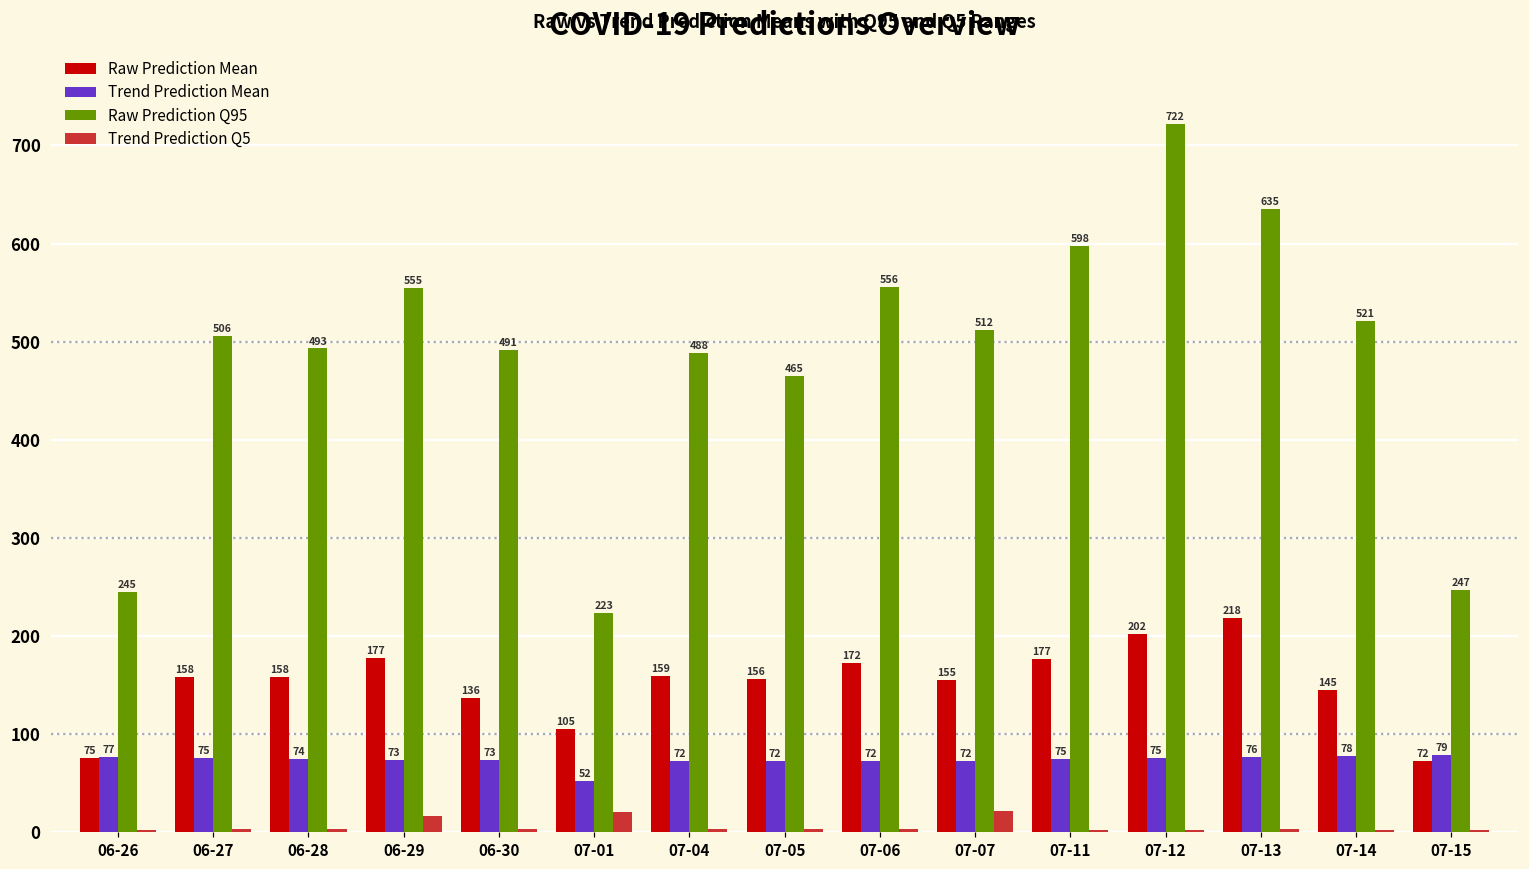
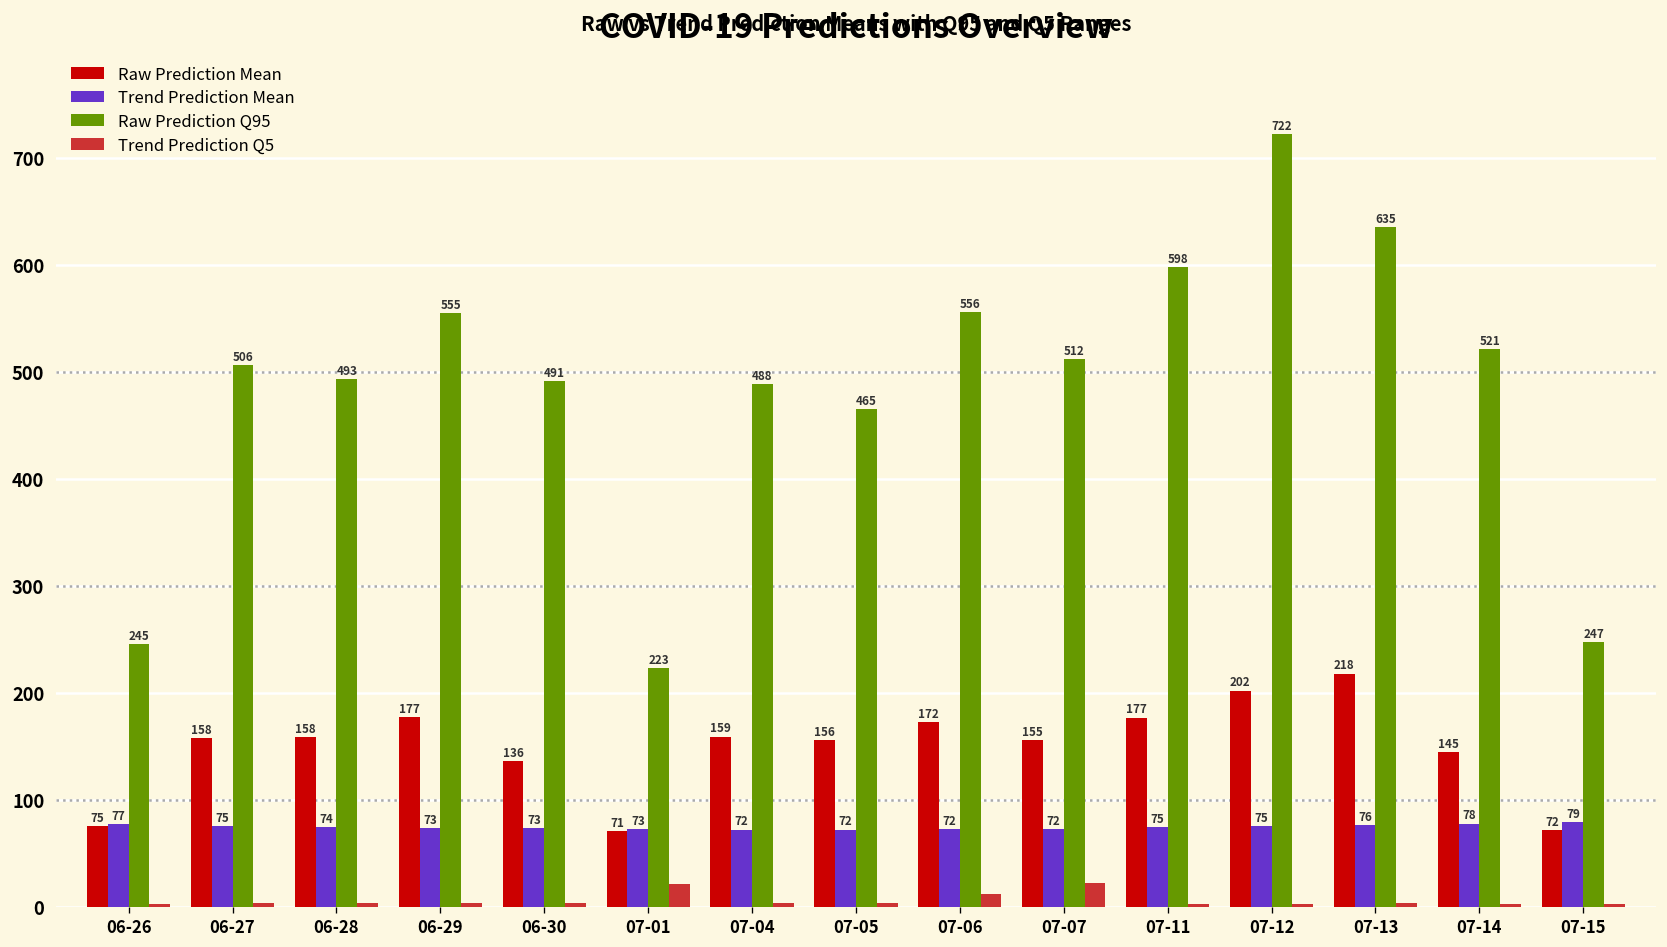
  {
    "Raw Prediction Mean": {
      "06-26": 75,
      "06-27": 158,
      "06-28": 158,
      "06-29": 177,
      "06-30": 136,
-     "07-01": 105,
+     "07-01": 71,
      "07-04": 159,
      "07-05": 156,
      "07-06": 172,
      "07-07": 155,
      "07-11": 177,
      "07-12": 202,
      "07-13": 218,
      "07-14": 145,
      "07-15": 72
    },
    "Trend Prediction Mean": {
      "06-26": 77,
      "06-27": 75,
      "06-28": 74,
      "06-29": 73,
      "06-30": 73,
-     "07-01": 52,
+     "07-01": 73,
      "07-04": 72,
      "07-05": 72,
      "07-06": 72,
      "07-07": 72,
      "07-11": 75,
      "07-12": 75,
      "07-13": 76,
      "07-14": 78,
      "07-15": 79
    },
    "Raw Prediction Q95": {
      "06-26": 245,
      "06-27": 506,
      "06-28": 493,
      "06-29": 555,
      "06-30": 491,
      "07-01": 223,
      "07-04": 488,
      "07-05": 465,
      "07-06": 556,
      "07-07": 512,
      "07-11": 598,
      "07-12": 722,
      "07-13": 635,
      "07-14": 521,
      "07-15": 247
    },
    "Trend Prediction Q5": {
      "06-27": 0,
      "06-28": 0,
-     "06-29": 20,
+     "06-29": 0,
      "06-30": 0,
      "07-01": 20,
      "07-04": 0,
      "07-05": 0,
-     "07-06": 0,
+     "07-06": 10,
      "07-07": 20,
      "07-13": 0
    }
  }
